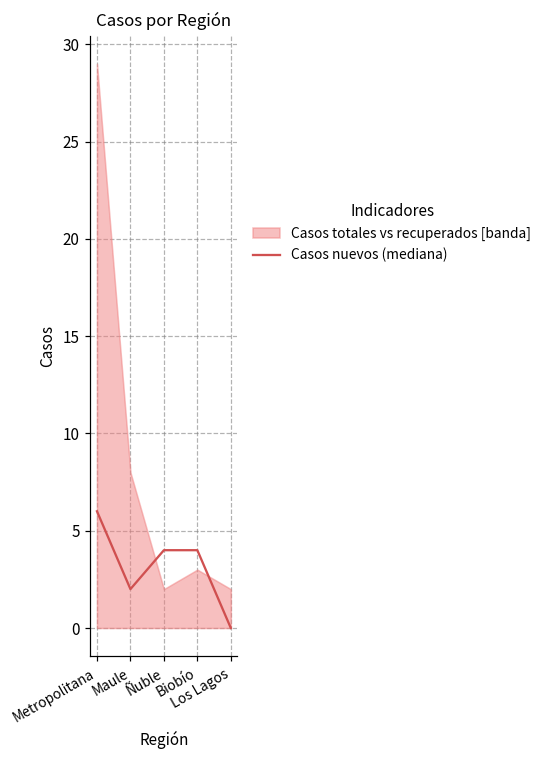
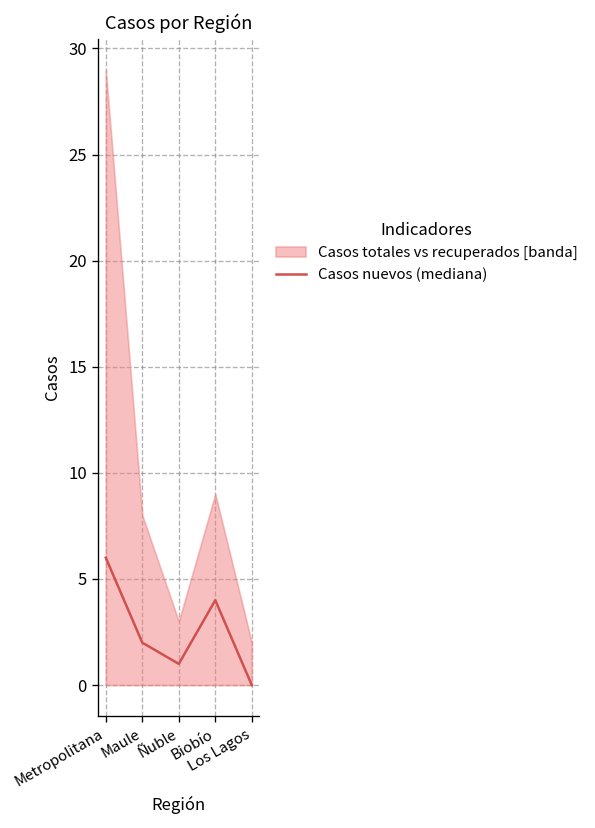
  {
    "Casos nuevos (mediana)": {
      "Metropolitana": 6,
      "Maule": 2,
-     "Ñuble": 4,
+     "Ñuble": 1,
      "Biobío": 4,
      "Los Lagos": 0
    },
    "Casos totales vs recuperados [banda]": {
      "Metropolitana": 29,
      "Maule": 8,
-     "Ñuble": 2,
-     "Biobío": 3,
+     "Ñuble": 3,
+     "Biobío": 9,
      "Los Lagos": 2
    }
  }
